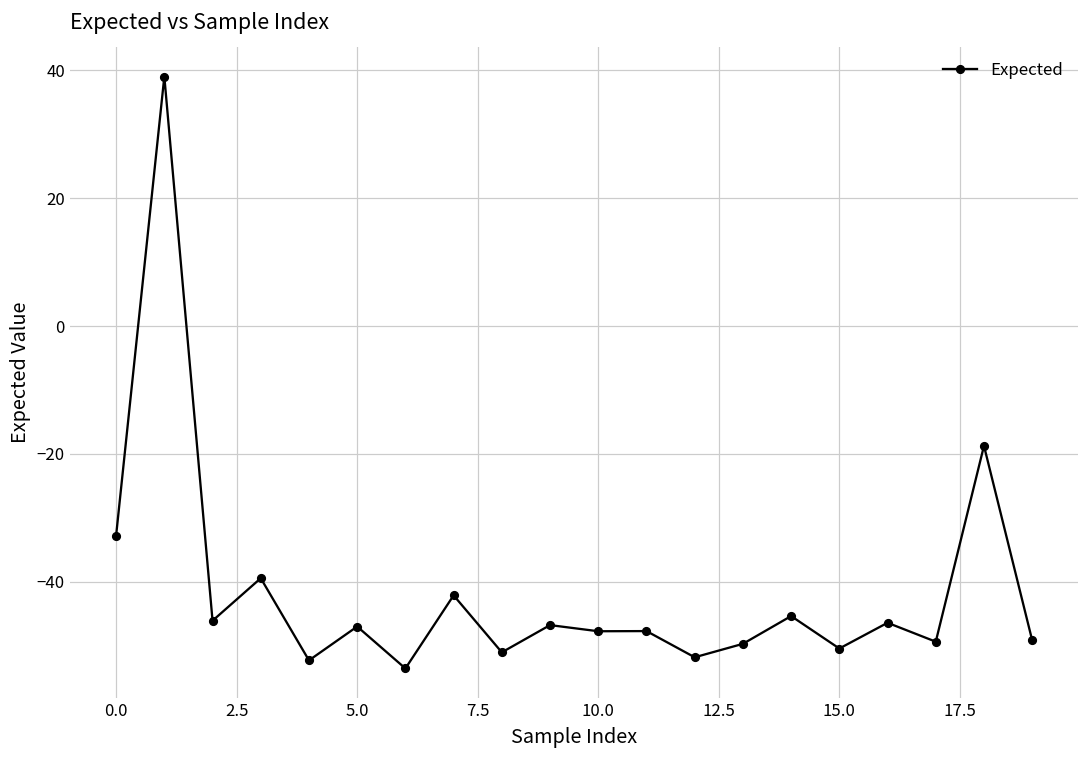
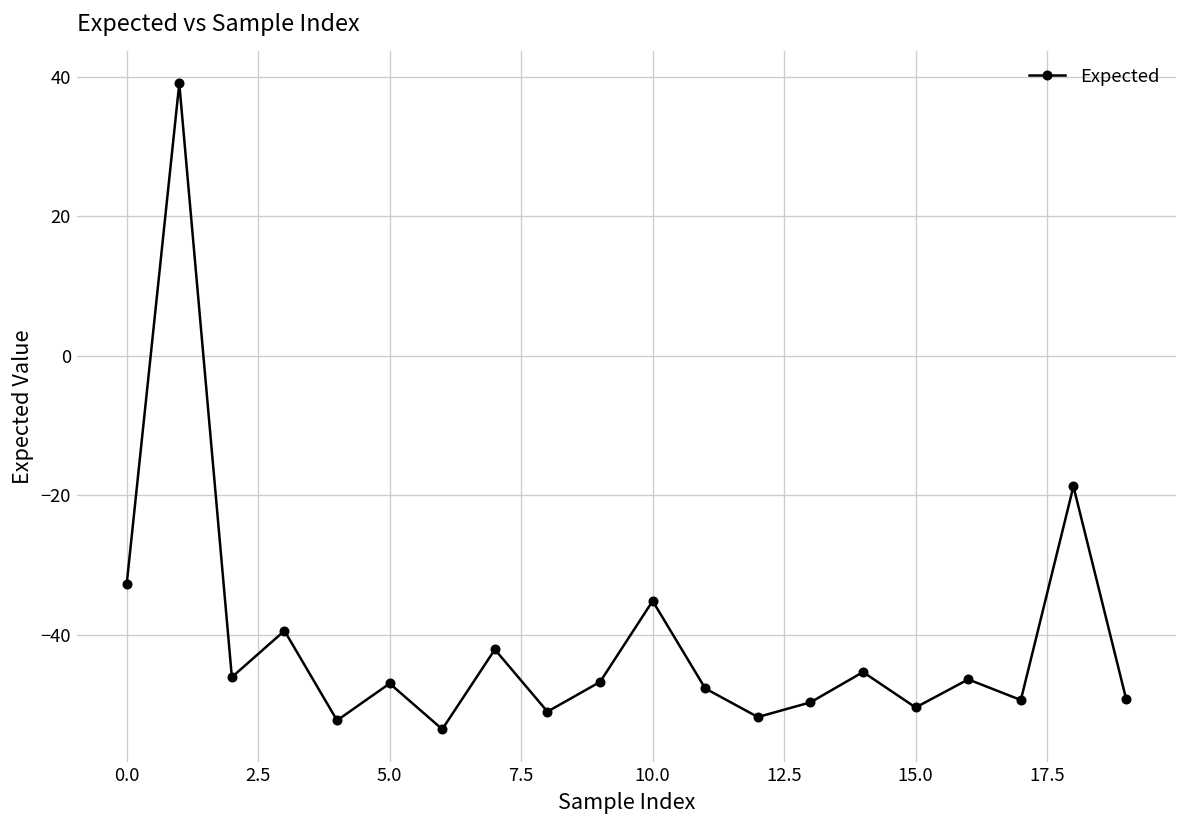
  {
    "0.0": -33,
    "5.0": -47,
-   "10.0": -48,
+   "10.0": -35,
    "15.0": -50
  }
